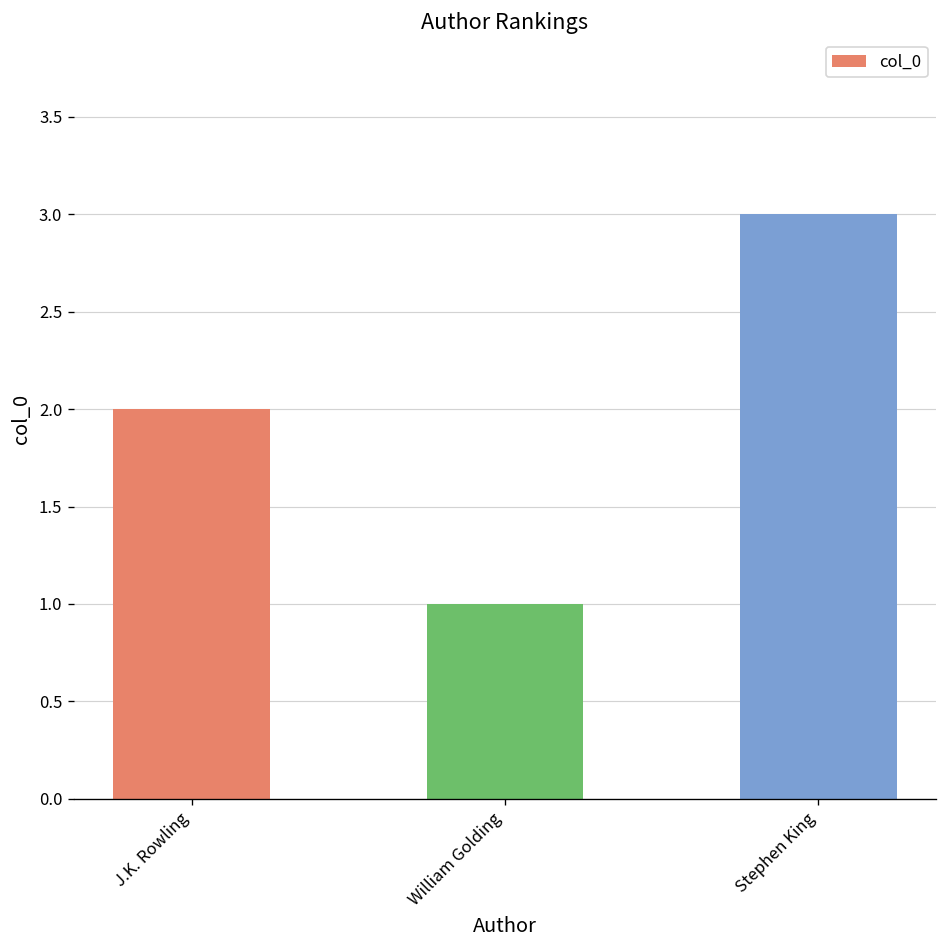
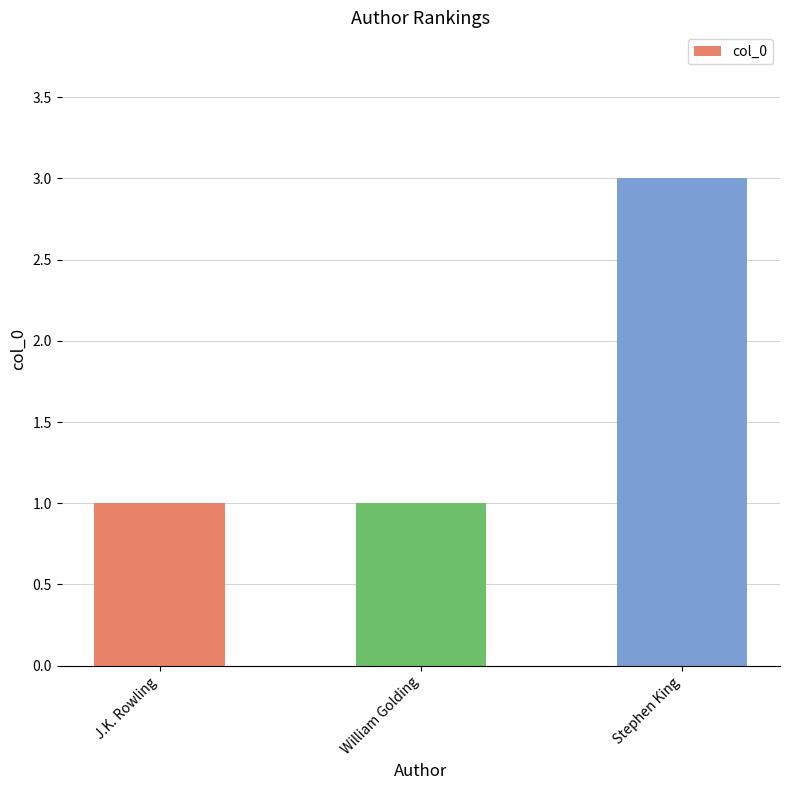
  {
-   "J.K. Rowling": 2,
+   "J.K. Rowling": 1,
    "William Golding": 1,
    "Stephen King": 3
  }
